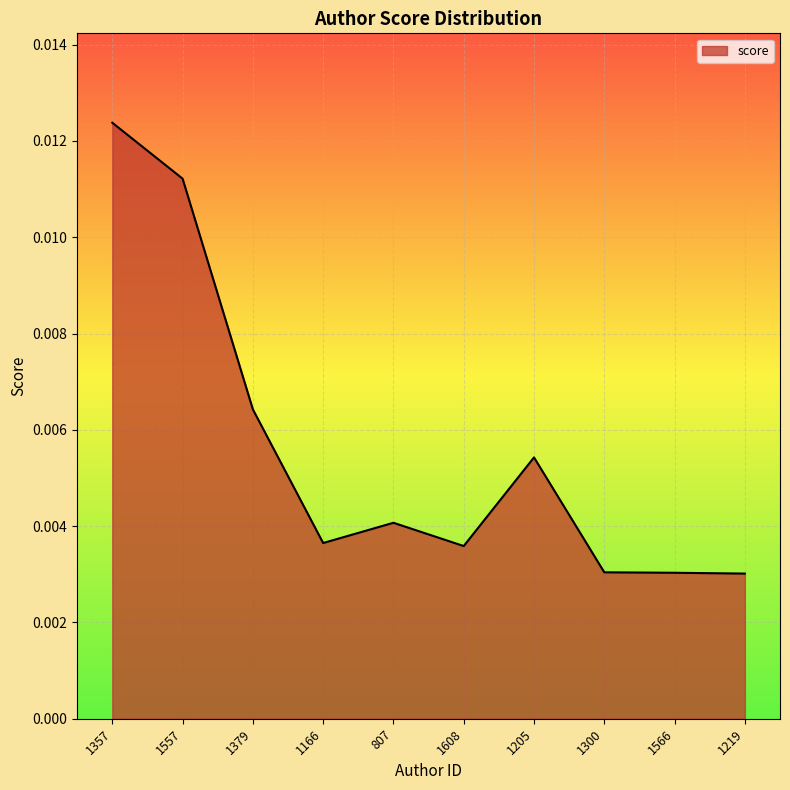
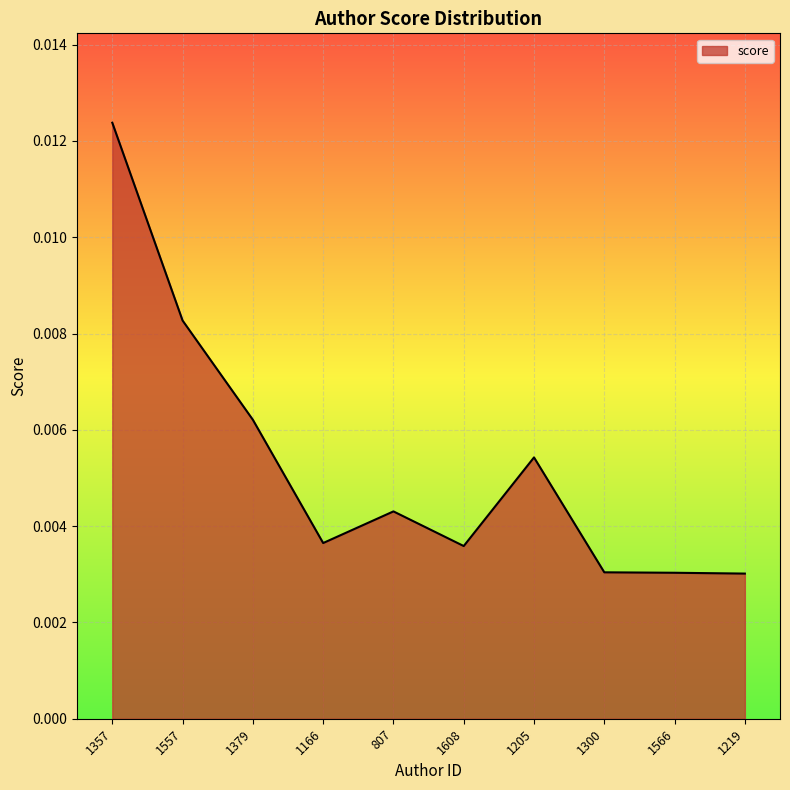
  {
    "1357": 0.0124,
-   "1557": 0.0112,
-   "1379": 0.0064,
+   "1557": 0.0083,
+   "1379": 0.0062,
    "1166": 0.0036,
-   "807": 0.0041,
+   "807": 0.0043,
    "1608": 0.0036,
    "1205": 0.0054,
    "1300": 0.0030,
    "1566": 0.0030,
    "1219": 0.0030
  }
